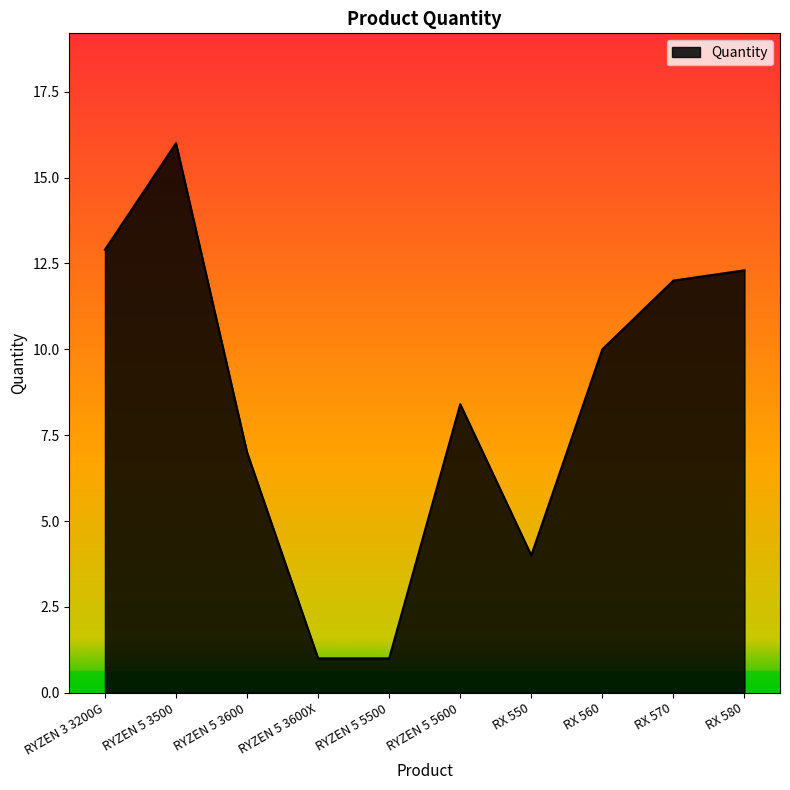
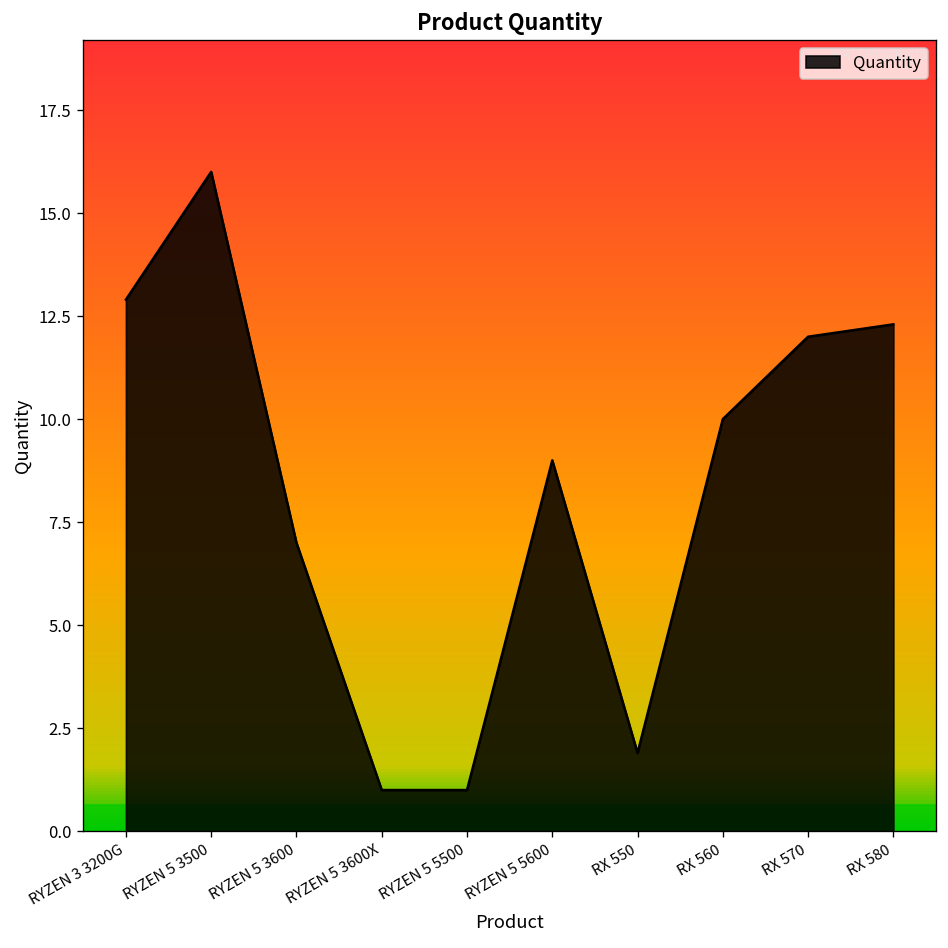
  {
    "RYZEN 3 3200G": 12.9,
    "RYZEN 5 3500": 16.0,
    "RYZEN 5 3600": 7.0,
    "RYZEN 5 3600X": 1.0,
    "RYZEN 5 5500": 1.0,
-   "RYZEN 5 5600": 8.4,
-   "RX 550": 4.0,
+   "RYZEN 5 5600": 9.0,
+   "RX 550": 1.9,
    "RX 560": 10.0,
    "RX 570": 12.0,
    "RX 580": 12.3
  }
